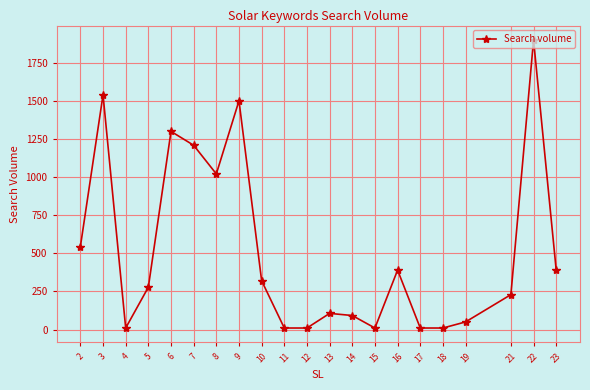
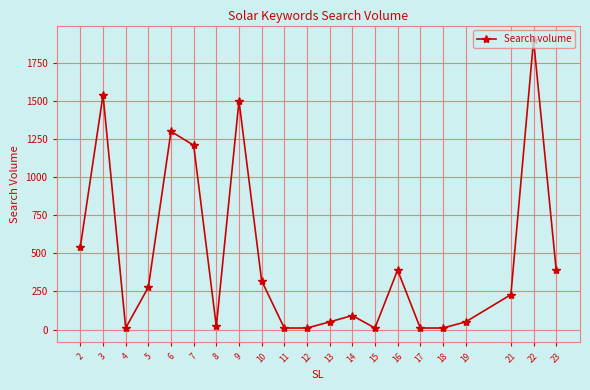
  {
    "2": 540,
    "3": 1540,
    "4": 10,
    "5": 280,
    "6": 1300,
    "7": 1210,
-   "8": 1020,
+   "8": 20,
    "9": 1500,
    "10": 320,
    "11": 10,
    "12": 10,
-   "13": 110,
+   "13": 50,
    "14": 90,
    "15": 10,
    "16": 390,
    "17": 10,
    "18": 10,
    "19": 50,
    "21": 230,
    "23": 390
  }
